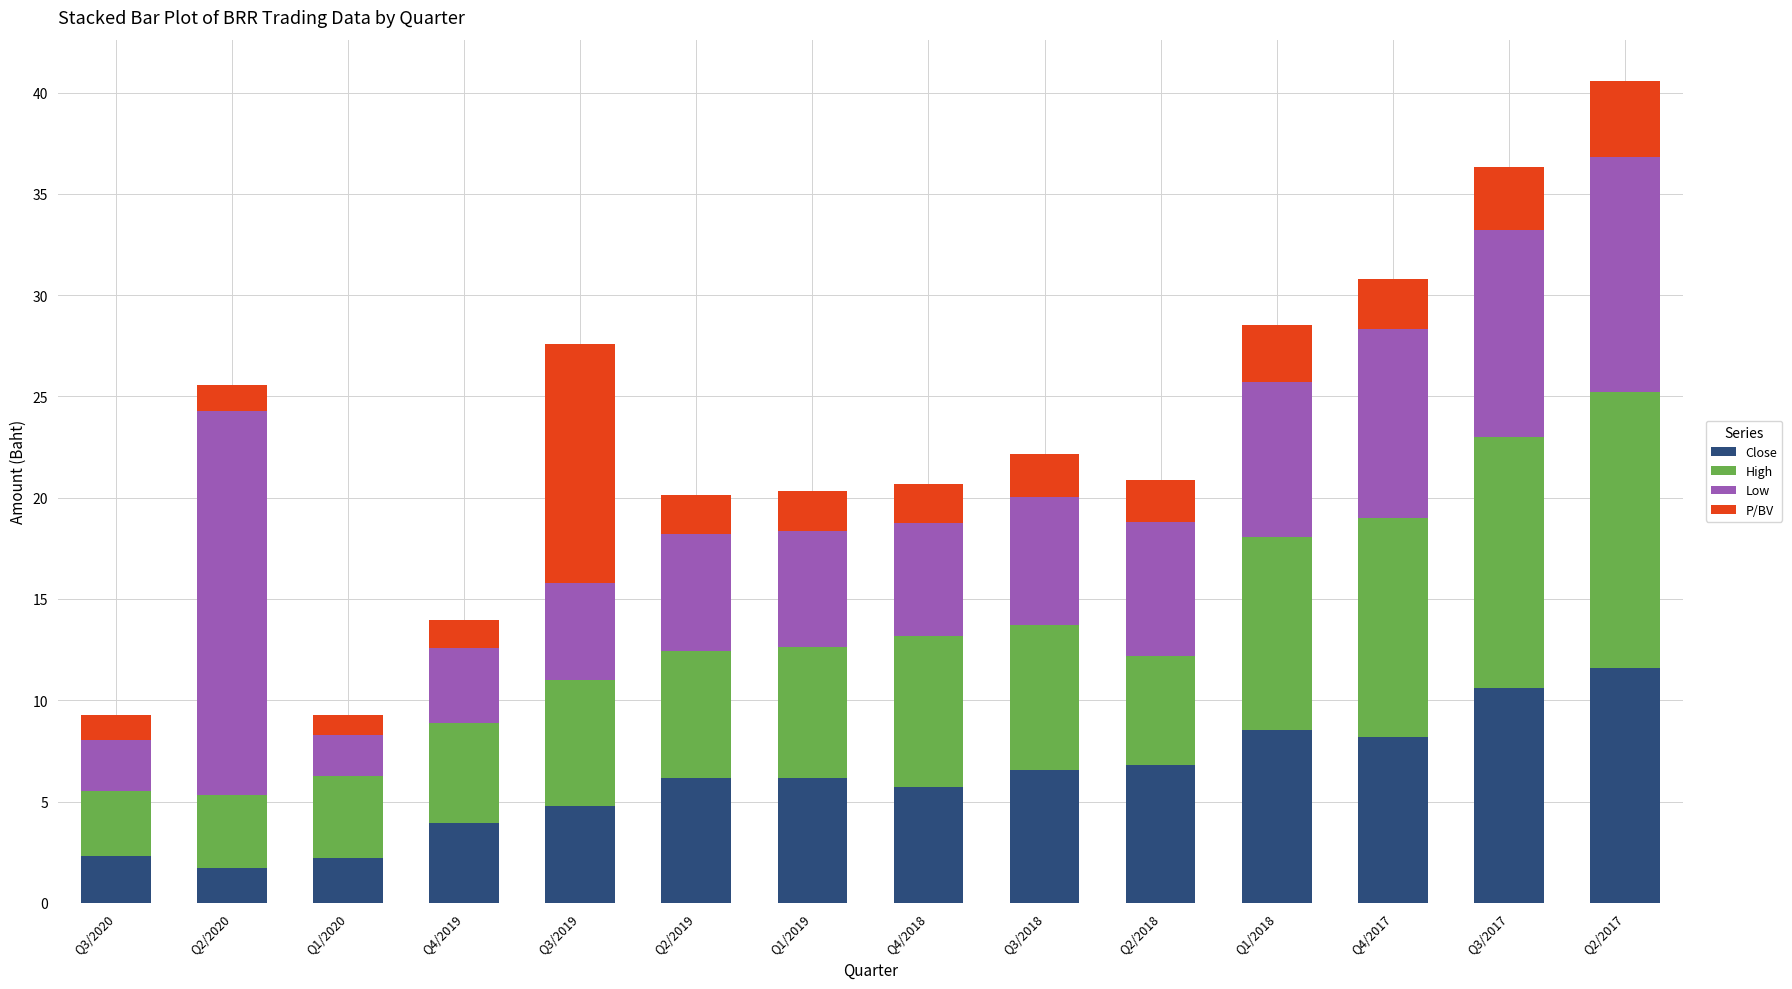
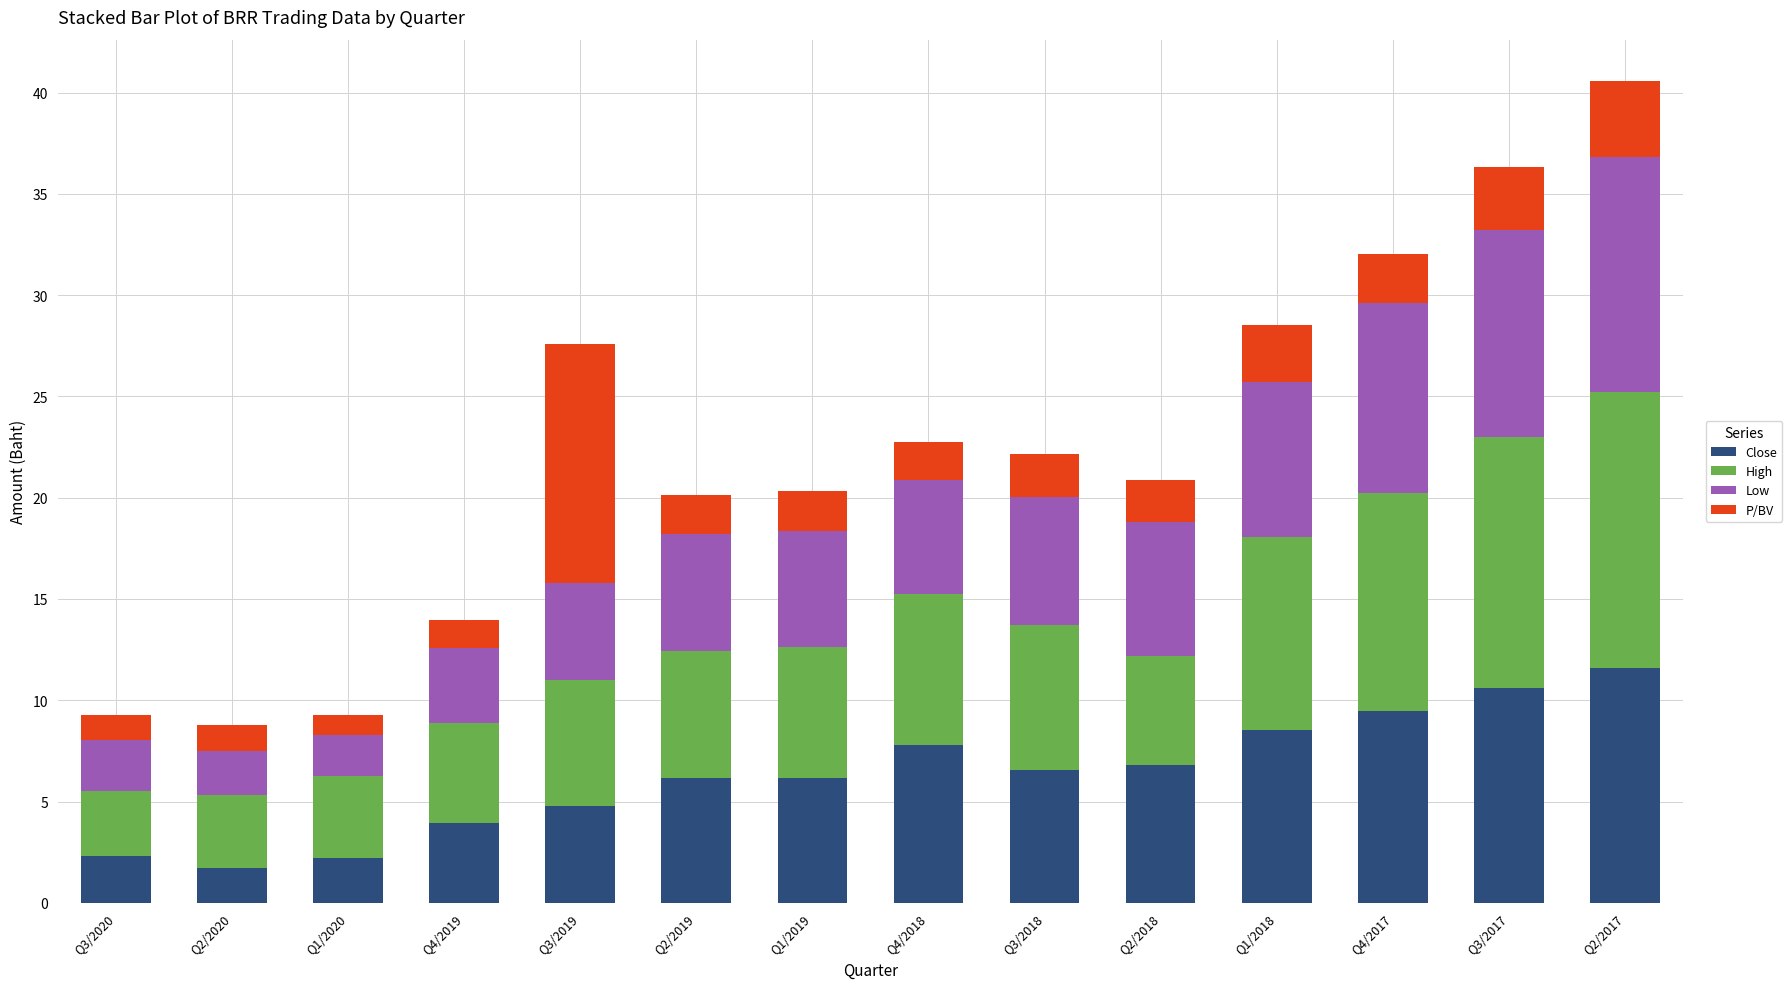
  {
    "Close": {
      "Q3/2020": 2.3,
      "Q2/2020": 1.7,
      "Q1/2020": 2.2,
      "Q4/2019": 3.9,
      "Q3/2019": 4.8,
      "Q2/2019": 6.2,
      "Q1/2019": 6.2,
-     "Q4/2018": 5.7,
+     "Q4/2018": 7.8,
      "Q3/2018": 6.6,
      "Q2/2018": 6.8,
      "Q1/2018": 8.6,
-     "Q4/2017": 8.2,
+     "Q4/2017": 9.5,
      "Q3/2017": 10.6,
      "Q2/2017": 11.6
    },
    "High": {
      "Q3/2020": 3.2,
      "Q2/2020": 3.6,
      "Q1/2020": 4.0,
      "Q4/2019": 4.9,
      "Q3/2019": 6.2,
      "Q2/2019": 6.3,
      "Q1/2019": 6.5,
      "Q4/2018": 7.4,
      "Q3/2018": 7.2,
      "Q2/2018": 5.4,
      "Q1/2018": 9.5,
      "Q4/2017": 10.8,
      "Q3/2017": 12.4,
      "Q2/2017": 13.6
    },
    "Low": {
      "Q3/2020": 2.5,
-     "Q2/2020": 19.0,
+     "Q2/2020": 2.2,
      "Q1/2020": 2.0,
      "Q4/2019": 3.7,
      "Q3/2019": 4.8,
      "Q2/2019": 5.8,
      "Q1/2019": 5.7,
      "Q4/2018": 5.6,
      "Q3/2018": 6.4,
      "Q2/2018": 6.6,
      "Q1/2018": 7.7,
      "Q4/2017": 9.4,
      "Q3/2017": 10.2,
      "Q2/2017": 11.6
    },
    "P/BV": {
      "Q3/2020": 1.3,
      "Q2/2020": 1.3,
      "Q1/2020": 1.0,
      "Q4/2019": 1.4,
      "Q3/2019": 11.8,
      "Q2/2019": 1.9,
      "Q1/2019": 2.0,
      "Q4/2018": 1.9,
      "Q3/2018": 2.1,
      "Q2/2018": 2.1,
      "Q1/2018": 2.8,
      "Q4/2017": 2.4,
      "Q3/2017": 3.1,
      "Q2/2017": 3.8
    }
  }
